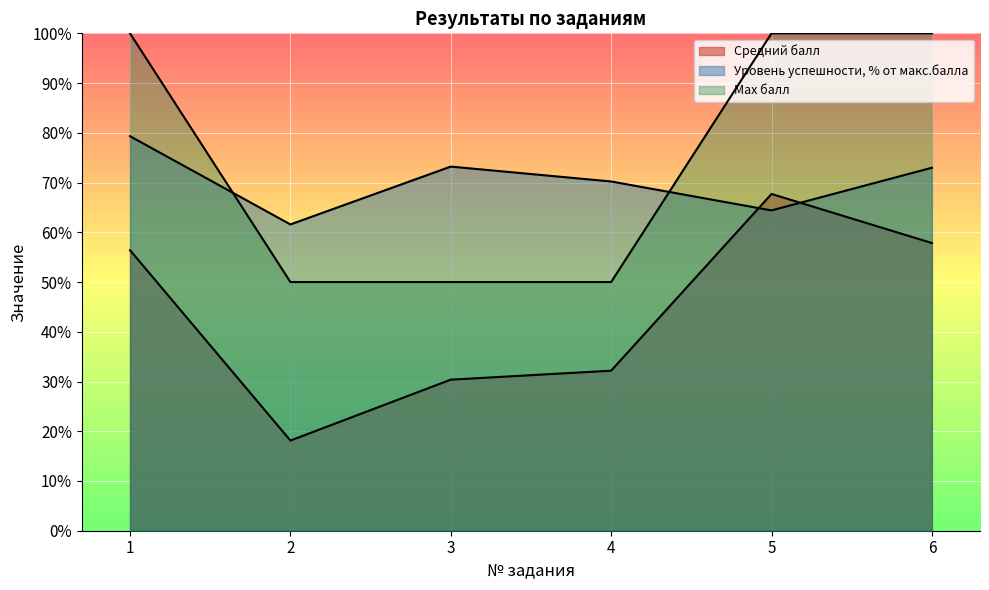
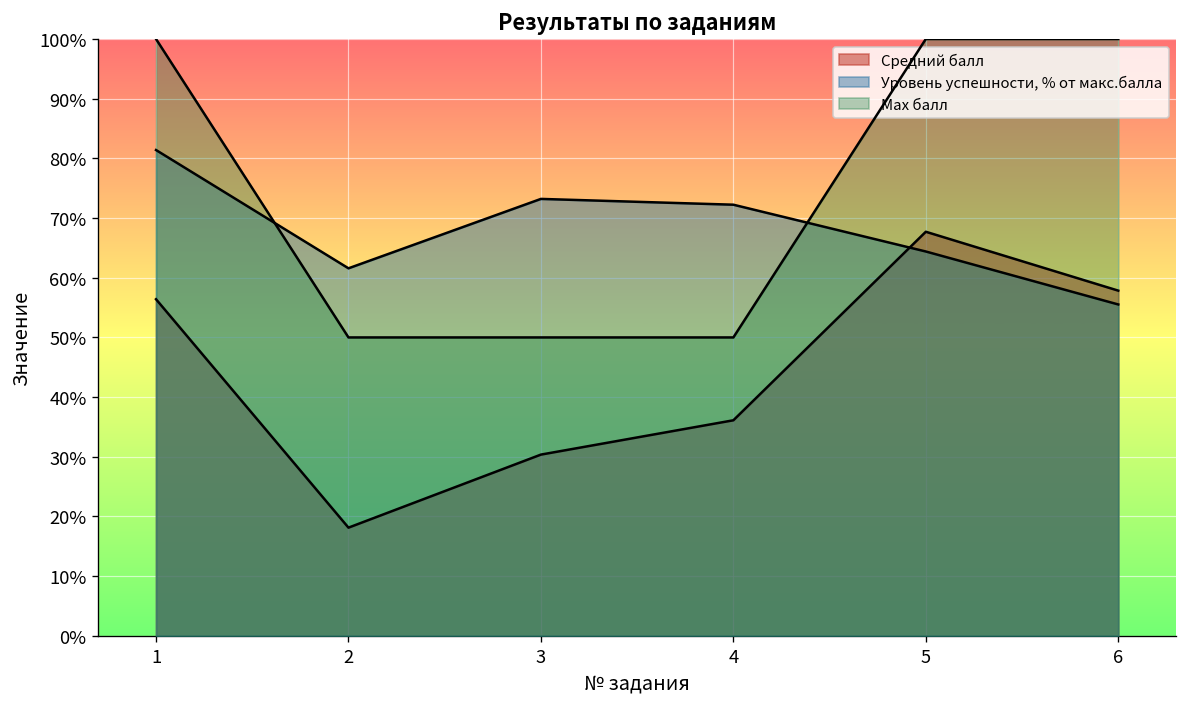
  {
    "Средний балл": {
      "1": "56%",
      "2": "18%",
      "3": "30%",
-     "4": "32%",
+     "4": "36%",
      "5": "68%",
      "6": "58%"
    },
    "Уровень успешности, % от макс.балла": {
-     "1": "79%",
+     "1": "81%",
      "2": "62%",
      "3": "73%",
-     "4": "70%",
+     "4": "72%",
      "5": "64%",
-     "6": "73%"
+     "6": "56%"
    },
    "Max балл": {
      "1": "100%",
      "2": "50%",
      "3": "50%",
      "4": "50%",
      "5": "100%",
      "6": "100%"
    }
  }
